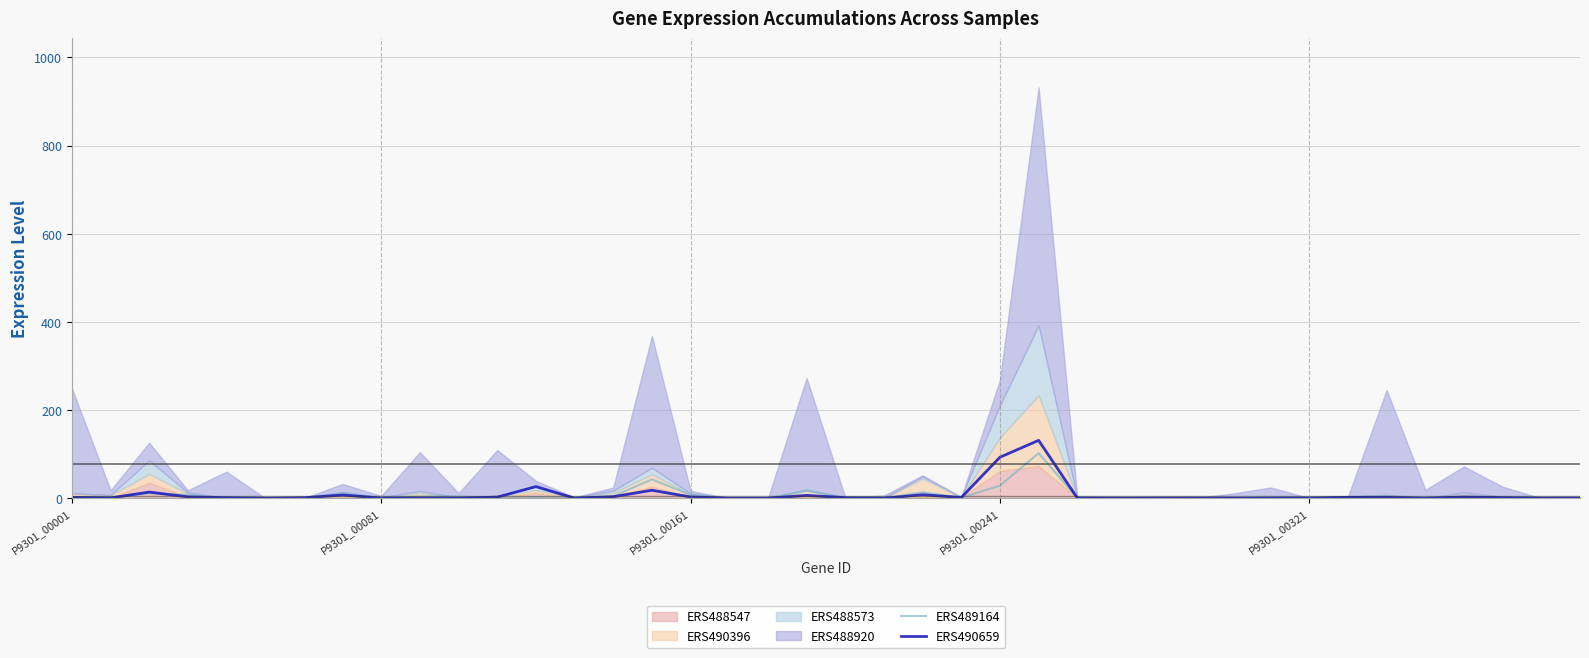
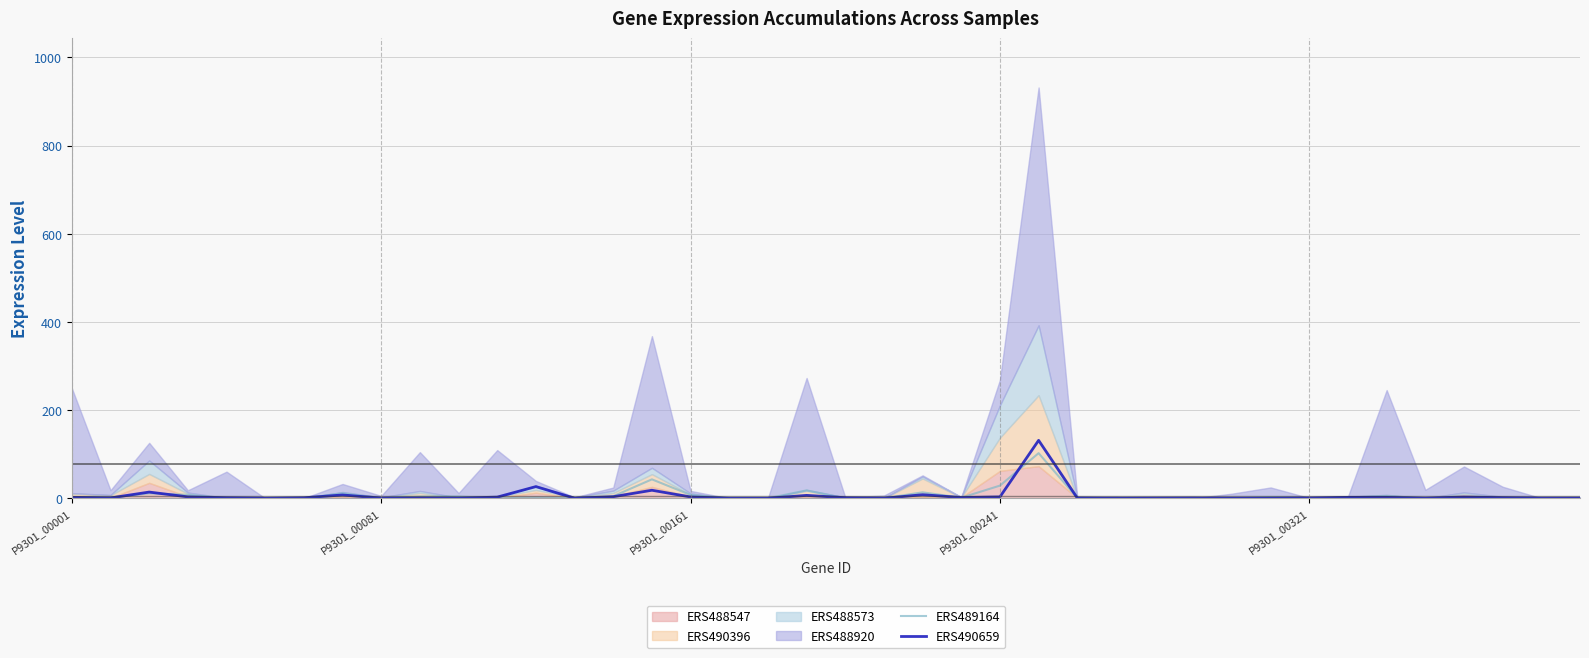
  {
    "ERS490659": {
-     "P9301_00241": 90
+     "P9301_00241": 0
    }
  }
